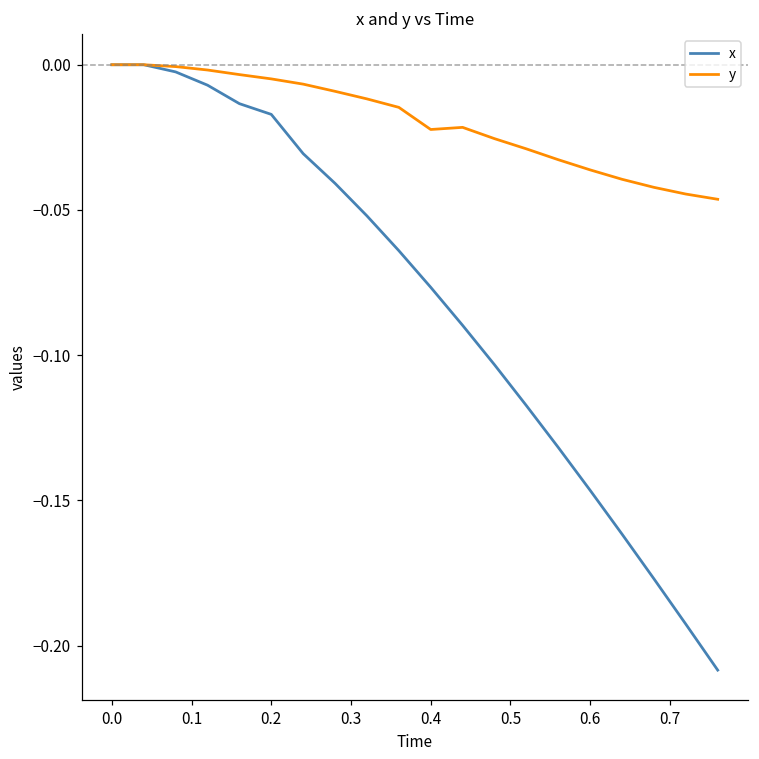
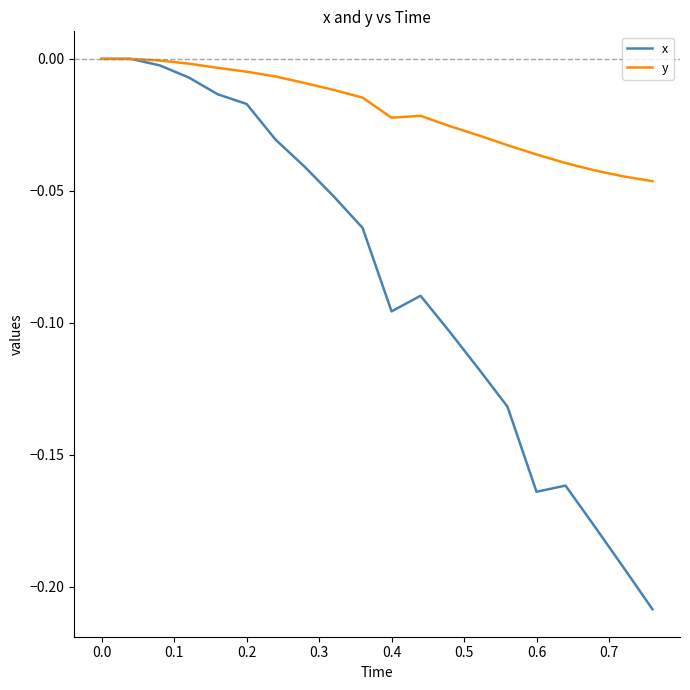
  {
    "x": {
      "0.2": -0.017,
-     "0.4": -0.077,
-     "0.6": -0.147
+     "0.4": -0.096,
+     "0.6": -0.164
    },
    "y": {
      "0.2": -0.005,
      "0.4": -0.022,
      "0.6": -0.036
    }
  }
